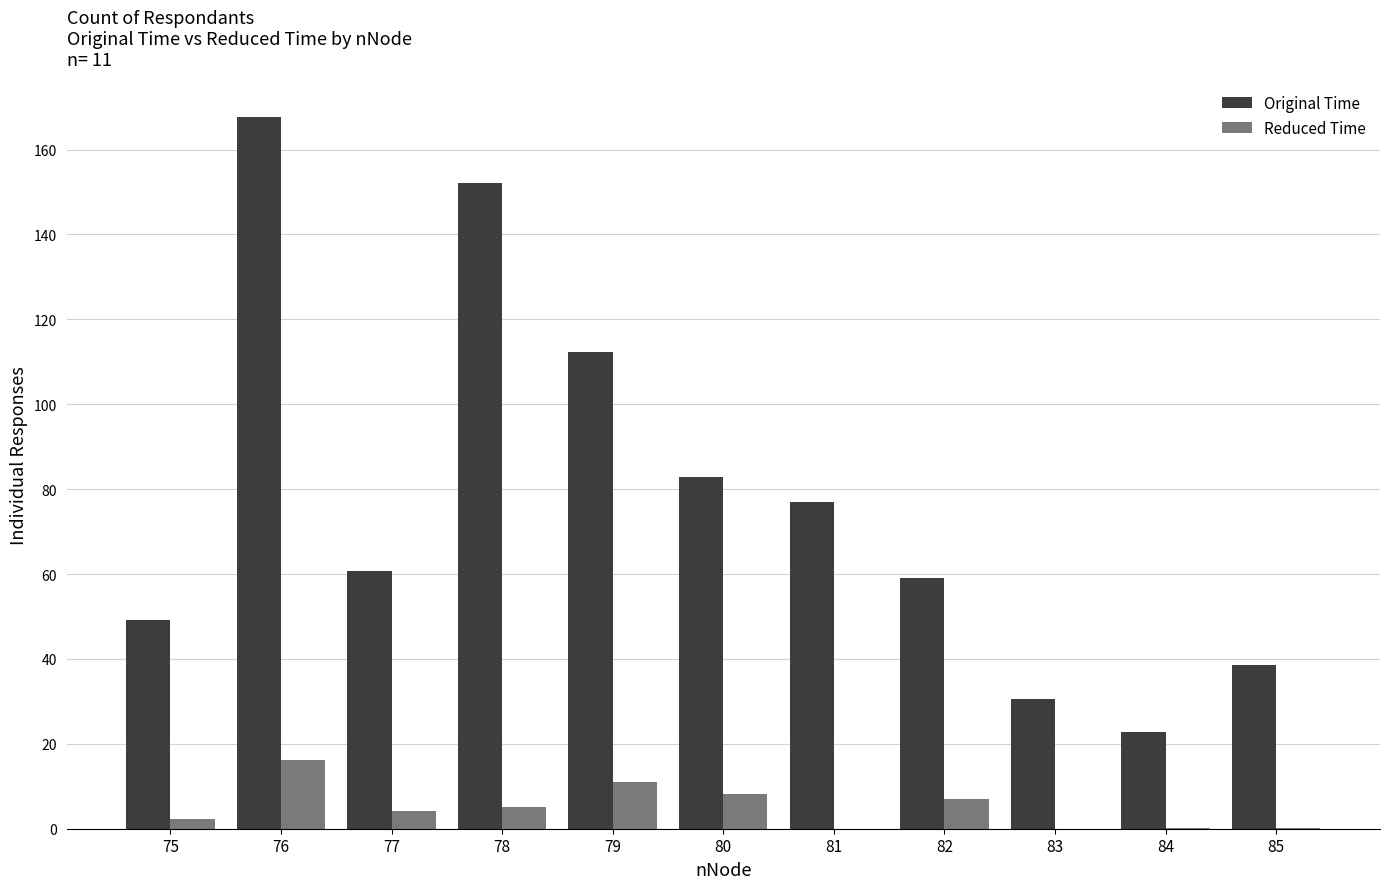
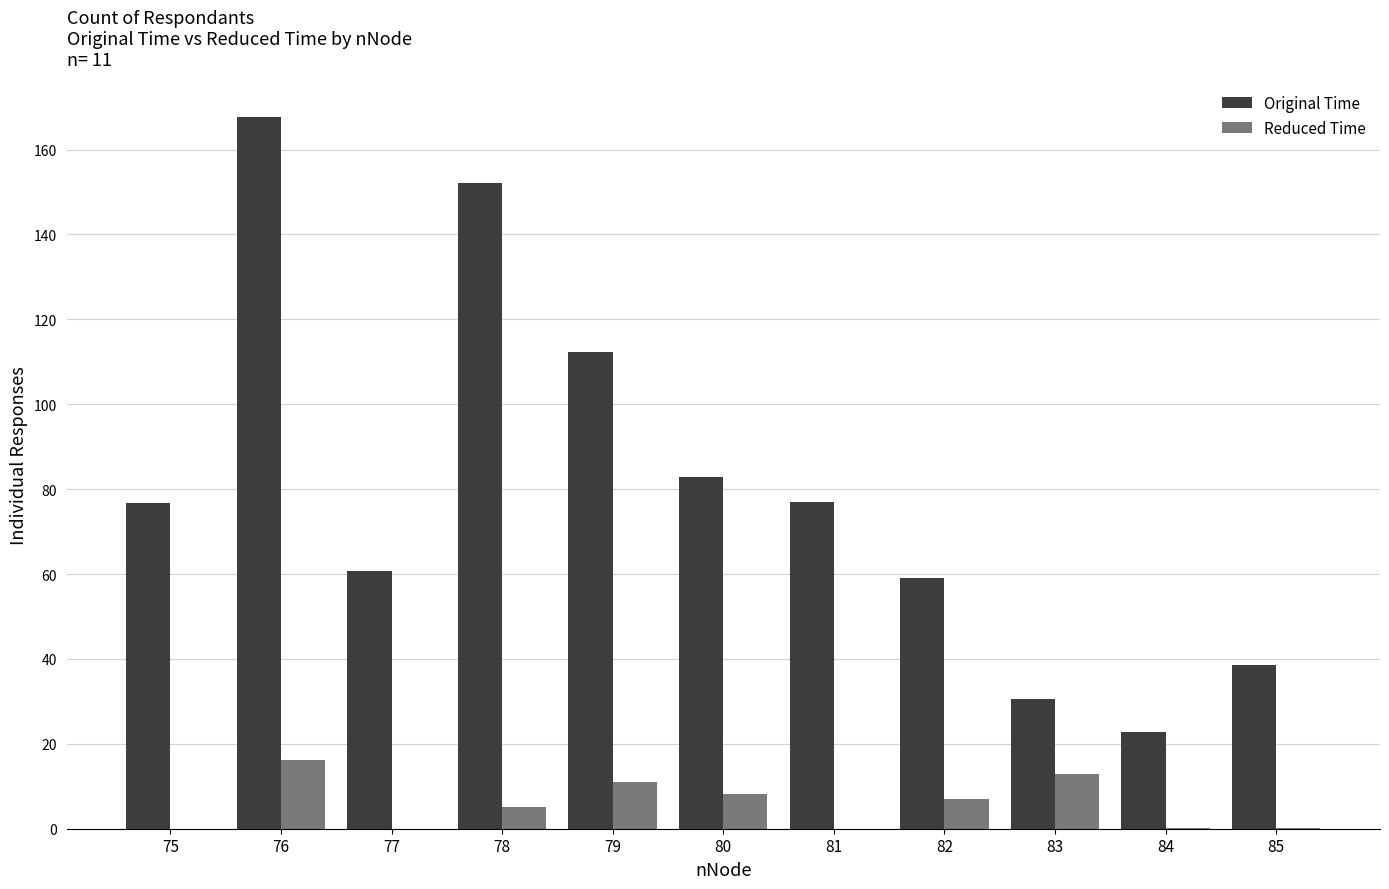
  {
    "Original Time": {
-     "75": 49,
+     "75": 77,
      "76": 168,
      "77": 61,
      "78": 152,
      "79": 112,
      "80": 83,
      "81": 77,
      "82": 59,
      "83": 31,
      "84": 23,
      "85": 39
    },
    "Reduced Time": {
-     "75": 2,
+     "75": 0,
      "76": 16,
-     "77": 4,
+     "77": 0,
      "78": 5,
      "79": 11,
      "80": 8,
      "82": 7,
-     "83": 0
+     "83": 13
    }
  }
